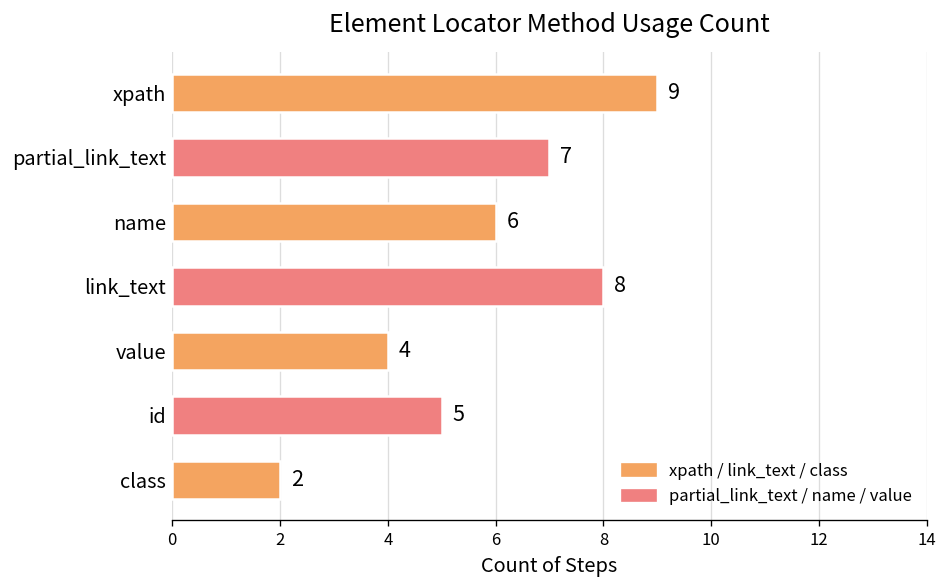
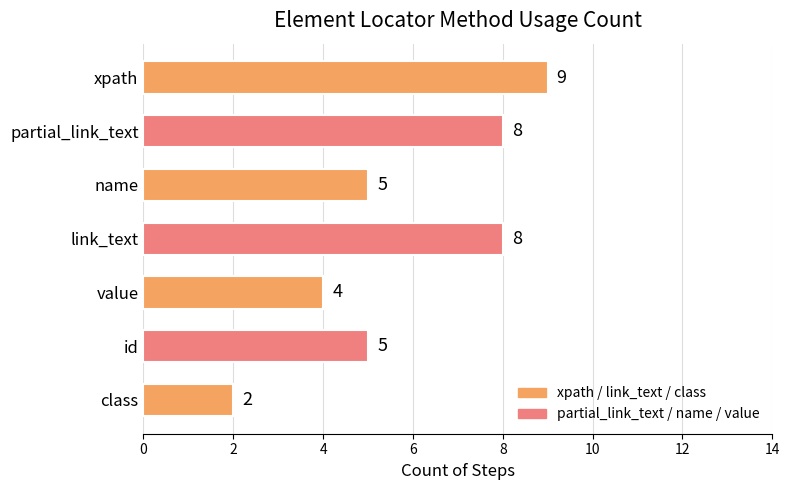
  {
    "xpath": 9,
-   "partial_link_text": 7,
-   "name": 6,
+   "partial_link_text": 8,
+   "name": 5,
    "link_text": 8,
    "value": 4,
    "id": 5,
    "class": 2
  }
